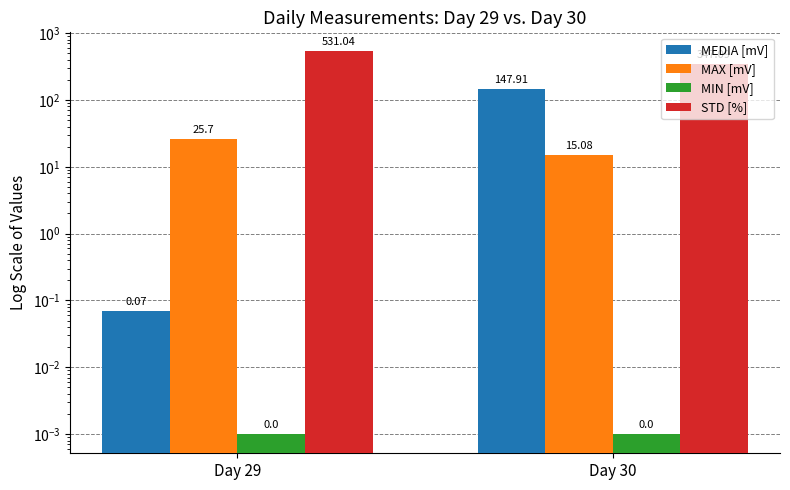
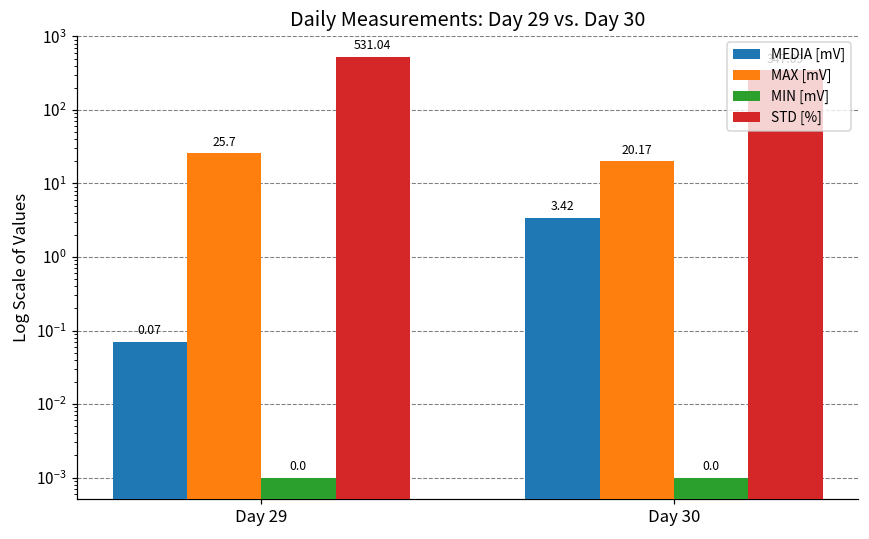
  {
    "MEDIA [mV]": {
      "Day 29": 0.07,
-     "Day 30": 147.91
+     "Day 30": 3.42
    },
    "MAX [mV]": {
      "Day 29": 25.7,
-     "Day 30": 15.08
+     "Day 30": 20.17
    },
    "MIN [mV]": {
      "Day 29": 0.0,
      "Day 30": 0.0
    },
    "STD [%]": {
      "Day 29": 531.04
    }
  }
